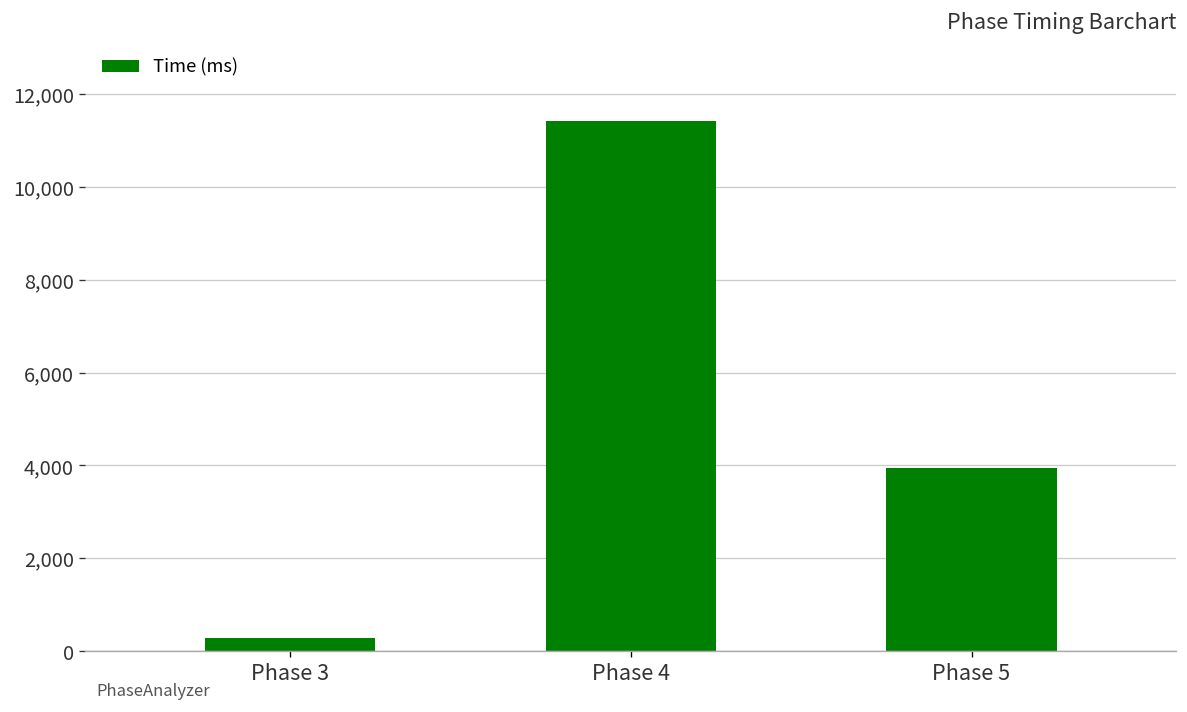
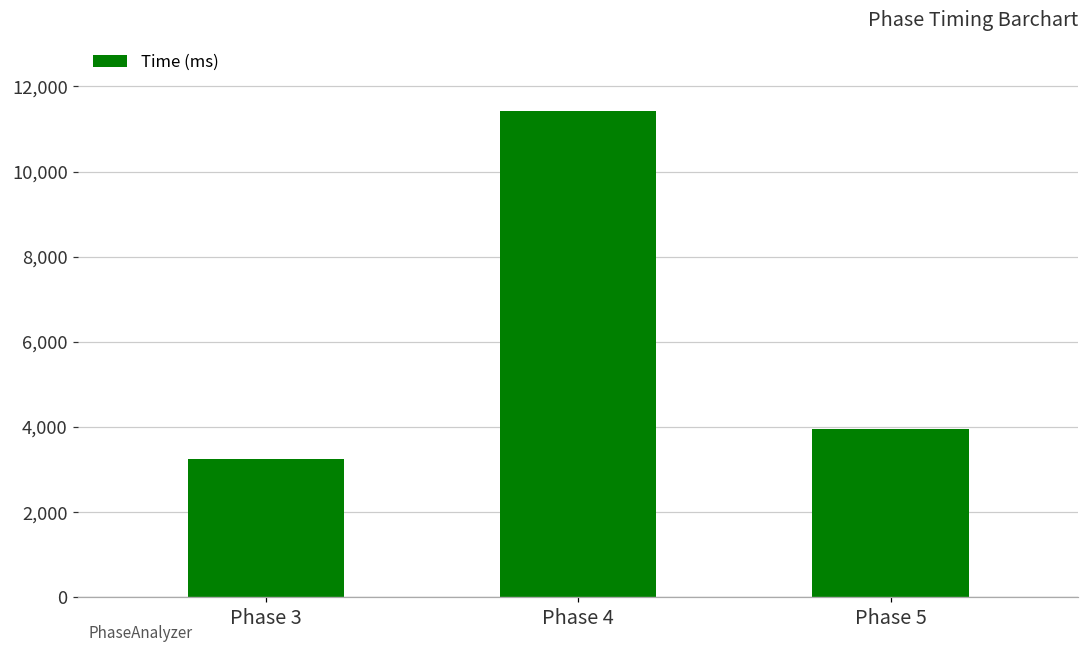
  {
-   "Phase 3": "300",
+   "Phase 3": "3,300",
    "Phase 4": "11,400",
    "Phase 5": "3,900"
  }
